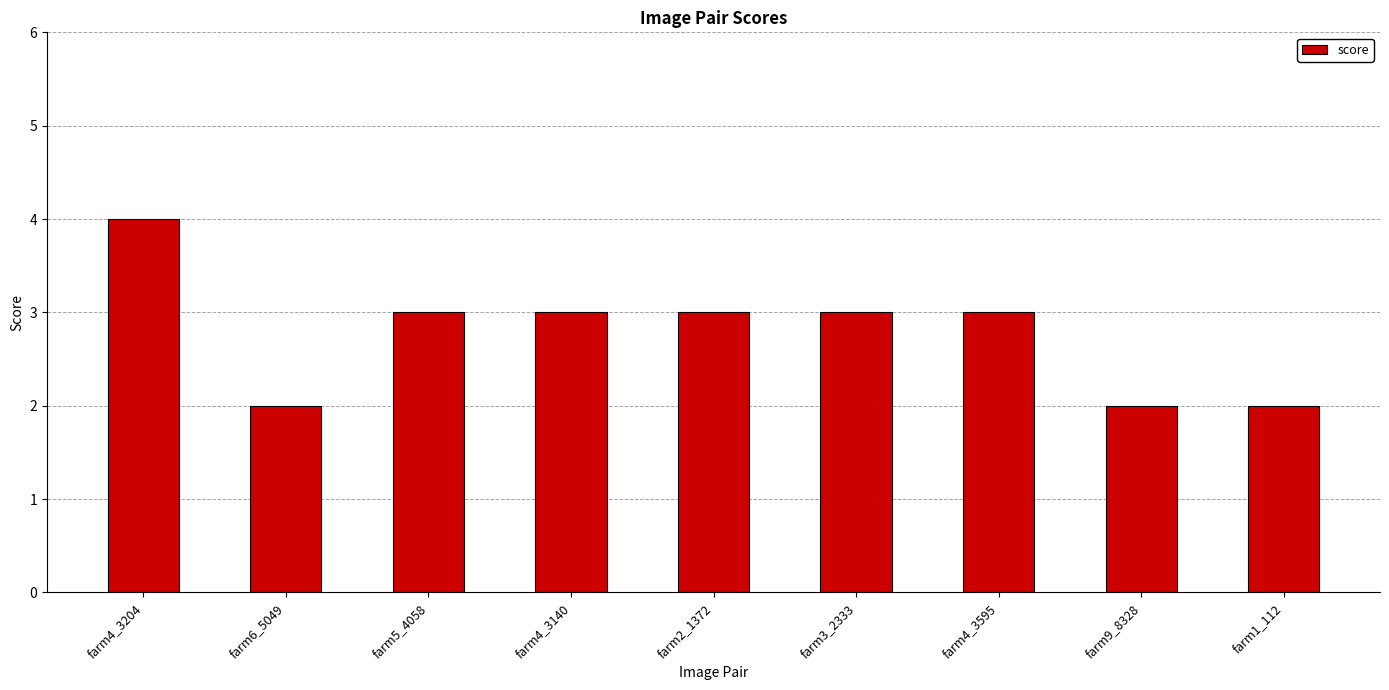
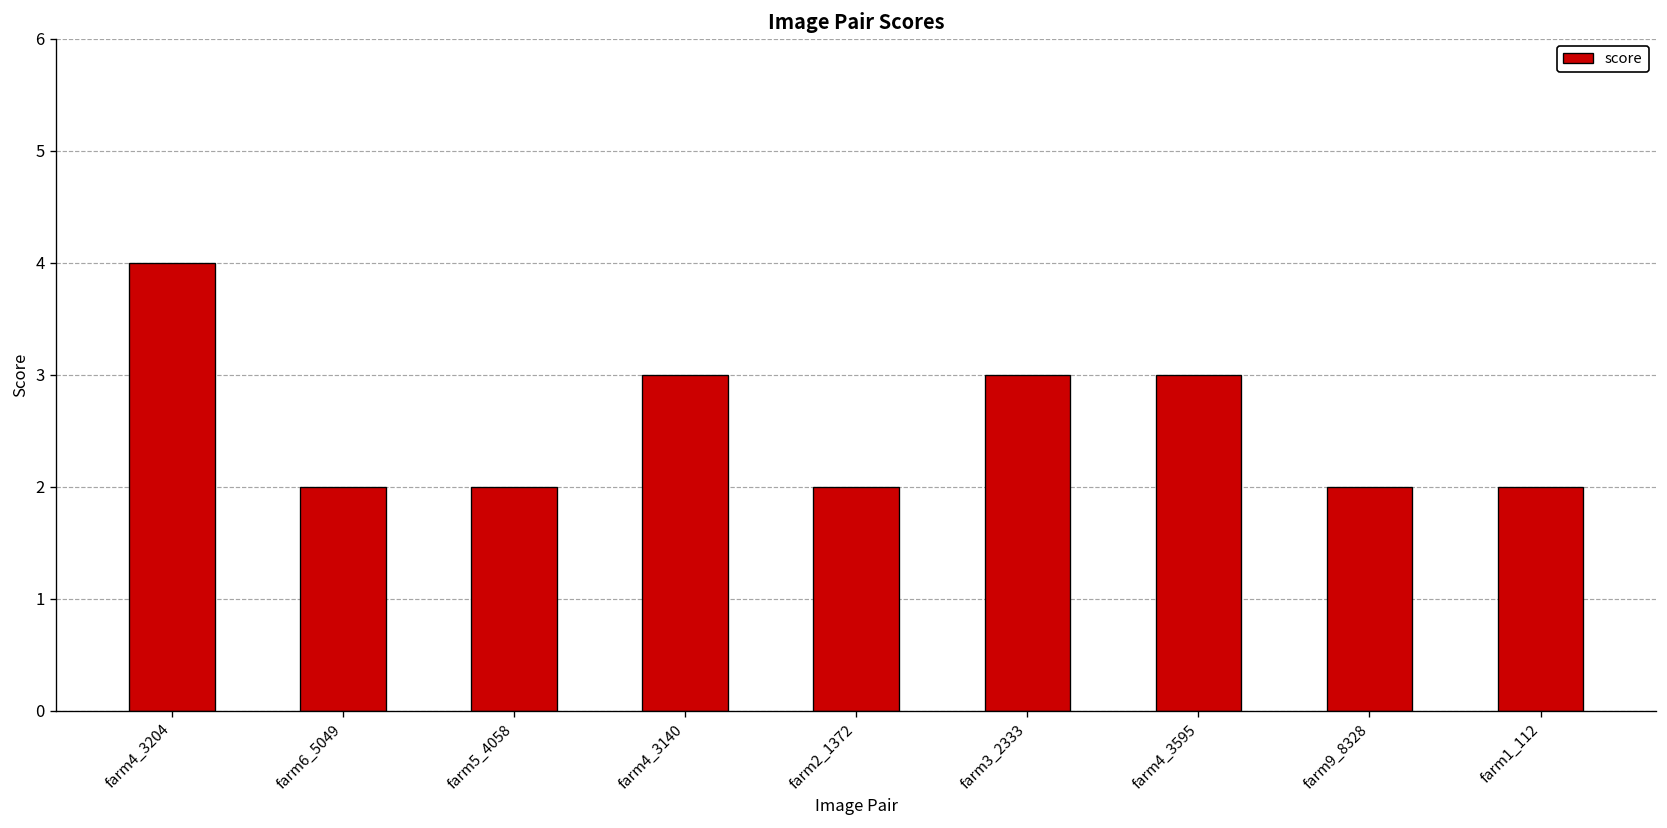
  {
    "farm4_3204": 4,
    "farm6_5049": 2,
-   "farm5_4058": 3,
+   "farm5_4058": 2,
    "farm4_3140": 3,
-   "farm2_1372": 3,
+   "farm2_1372": 2,
    "farm3_2333": 3,
    "farm4_3595": 3,
    "farm9_8328": 2,
    "farm1_112": 2
  }
